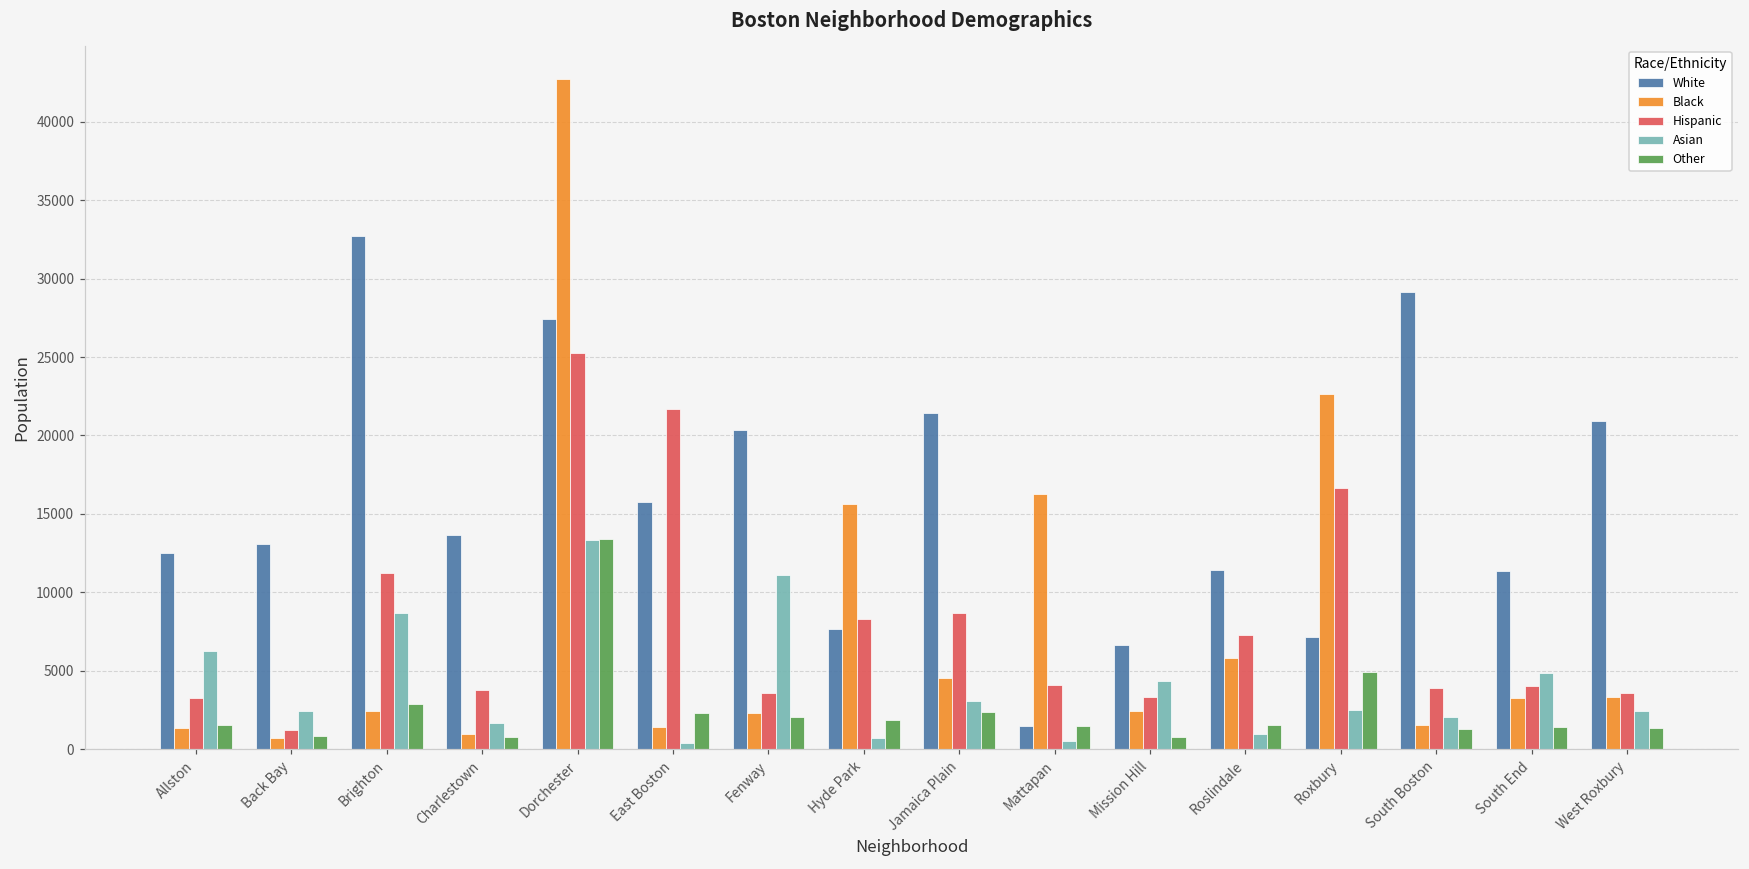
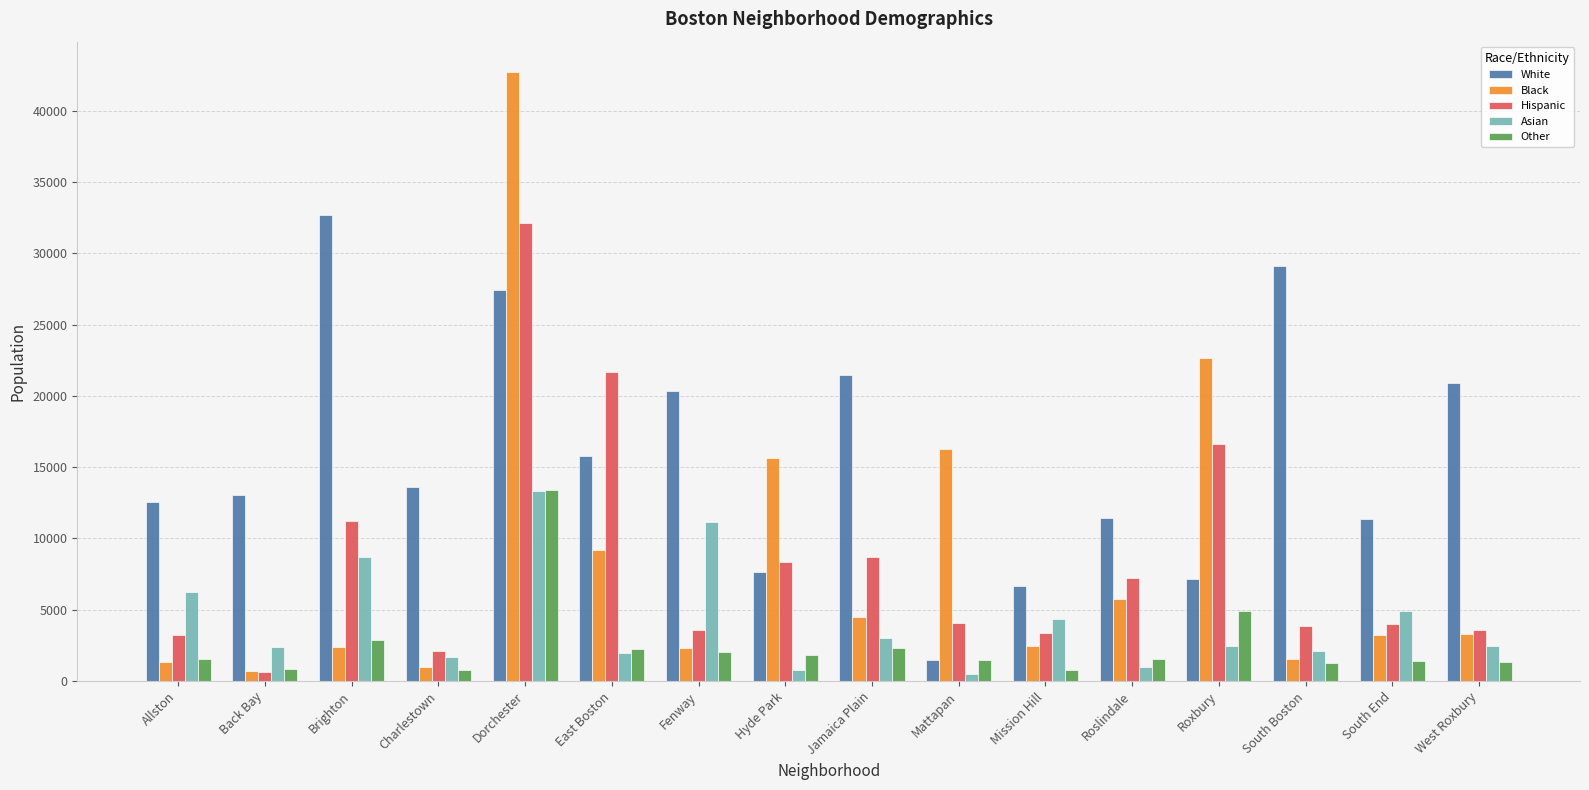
  {
    "White": {
      "Allston": 12500,
      "Back Bay": 13100,
      "Brighton": 32700,
      "Charlestown": 13600,
      "Dorchester": 27400,
      "East Boston": 15800,
      "Fenway": 20400,
      "Hyde Park": 7600,
      "Jamaica Plain": 21500,
      "Mattapan": 1500,
      "Mission Hill": 6600,
      "Roslindale": 11400,
      "Roxbury": 7100,
      "South Boston": 29100,
      "South End": 11400,
      "West Roxbury": 20900
    },
    "Black": {
      "Allston": 1300,
      "Back Bay": 700,
      "Brighton": 2400,
      "Charlestown": 1000,
      "Dorchester": 42700,
-     "East Boston": 1400,
+     "East Boston": 9200,
      "Fenway": 2300,
      "Hyde Park": 15600,
      "Jamaica Plain": 4500,
      "Mattapan": 16300,
      "Mission Hill": 2400,
      "Roslindale": 5800,
      "Roxbury": 22600,
      "South Boston": 1500,
      "South End": 3300,
      "West Roxbury": 3300
    },
    "Hispanic": {
      "Allston": 3300,
-     "Back Bay": 1200,
+     "Back Bay": 600,
      "Brighton": 11200,
-     "Charlestown": 3800,
-     "Dorchester": 25300,
+     "Charlestown": 2100,
+     "Dorchester": 32100,
      "East Boston": 21700,
      "Fenway": 3600,
      "Hyde Park": 8300,
      "Jamaica Plain": 8700,
      "Mattapan": 4100,
      "Mission Hill": 3300,
      "Roslindale": 7300,
      "Roxbury": 16600,
      "South Boston": 3900,
      "South End": 4000,
      "West Roxbury": 3600
    },
    "Asian": {
      "Allston": 6300,
      "Back Bay": 2400,
      "Brighton": 8700,
      "Charlestown": 1700,
      "Dorchester": 13400,
-     "East Boston": 400,
+     "East Boston": 1900,
      "Fenway": 11100,
      "Hyde Park": 700,
      "Jamaica Plain": 3000,
      "Mattapan": 500,
      "Mission Hill": 4300,
      "Roslindale": 1000,
      "Roxbury": 2500,
      "South Boston": 2100,
      "South End": 4900,
      "West Roxbury": 2500
    },
    "Other": {
      "Allston": 1500,
      "Back Bay": 800,
      "Brighton": 2900,
      "Charlestown": 800,
      "Dorchester": 13400,
      "East Boston": 2300,
      "Fenway": 2000,
      "Hyde Park": 1900,
      "Jamaica Plain": 2300,
      "Mattapan": 1500,
      "Mission Hill": 800,
      "Roslindale": 1500,
      "Roxbury": 4900,
      "South Boston": 1300,
      "South End": 1400,
      "West Roxbury": 1300
    }
  }
